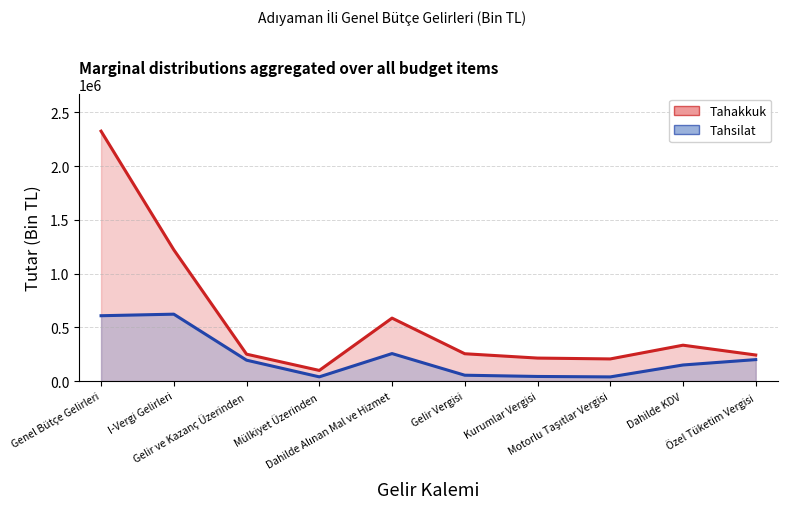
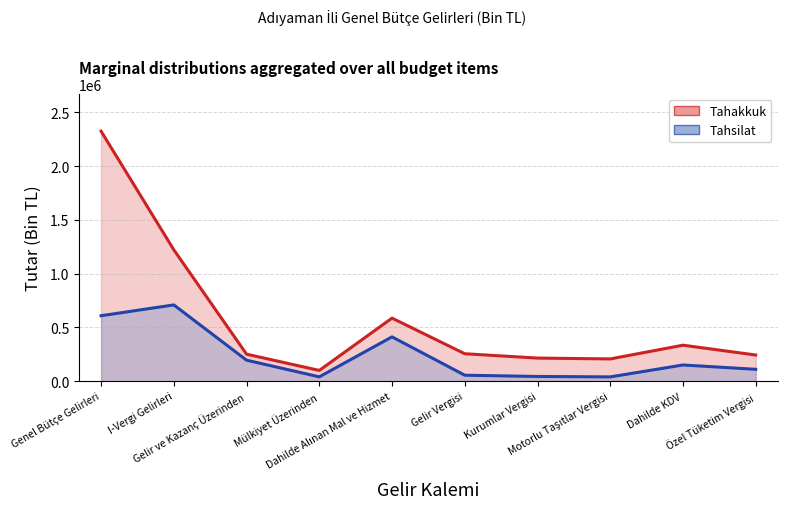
  {
    "Tahakkuk": {
      "Genel Bütçe Gelirleri": 2320000,
      "I-Vergi Gelirleri": 1220000,
      "Gelir ve Kazanç Üzerinden": 250000,
      "Mülkiyet Üzerinden": 100000,
      "Dahilde Alınan Mal ve Hizmet": 590000,
      "Gelir Vergisi": 250000,
      "Kurumlar Vergisi": 210000,
      "Motorlu Taşıtlar Vergisi": 210000,
      "Dahilde KDV": 330000,
      "Özel Tüketim Vergisi": 240000
    },
    "Tahsilat": {
      "Genel Bütçe Gelirleri": 610000,
-     "I-Vergi Gelirleri": 620000,
+     "I-Vergi Gelirleri": 710000,
      "Gelir ve Kazanç Üzerinden": 190000,
      "Mülkiyet Üzerinden": 40000,
-     "Dahilde Alınan Mal ve Hizmet": 260000,
+     "Dahilde Alınan Mal ve Hizmet": 410000,
      "Gelir Vergisi": 60000,
      "Kurumlar Vergisi": 40000,
      "Motorlu Taşıtlar Vergisi": 40000,
      "Dahilde KDV": 150000,
-     "Özel Tüketim Vergisi": 200000
+     "Özel Tüketim Vergisi": 110000
    }
  }
